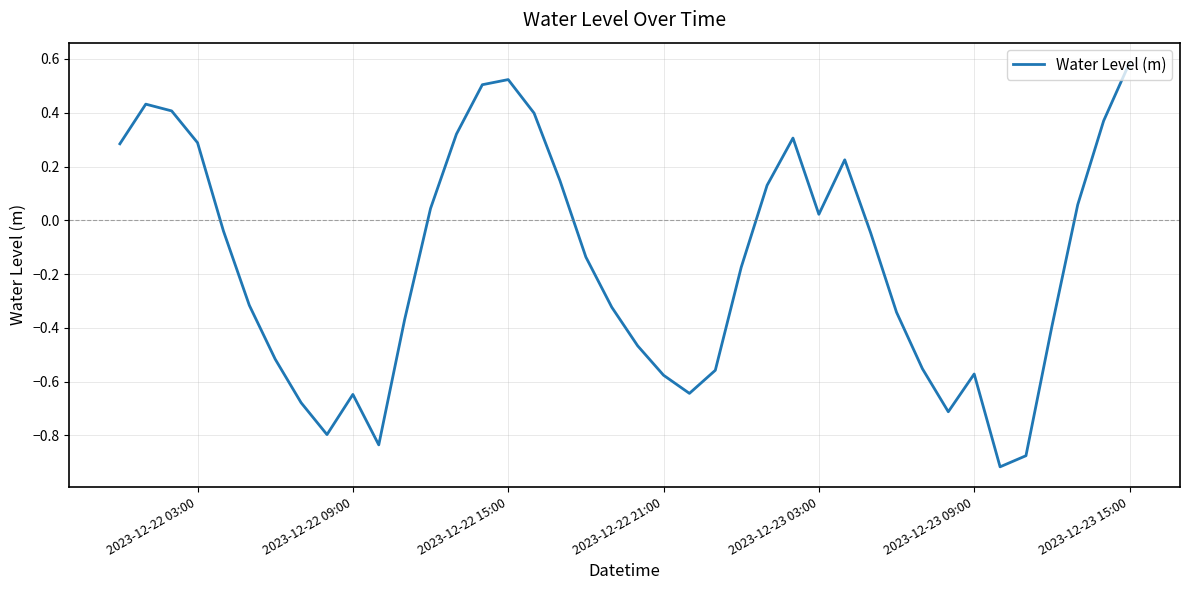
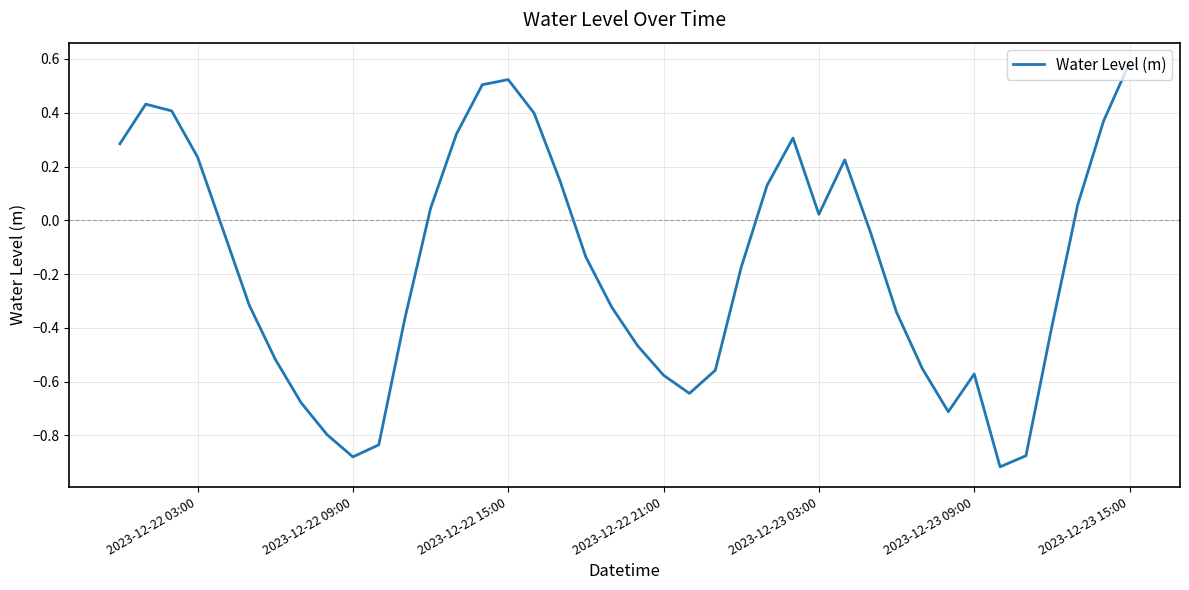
  {
-   "2023-12-22 03:00": 0.29,
-   "2023-12-22 09:00": -0.65,
+   "2023-12-22 03:00": 0.24,
+   "2023-12-22 09:00": -0.88,
    "2023-12-22 15:00": 0.52,
    "2023-12-22 21:00": -0.58,
    "2023-12-23 03:00": 0.02,
    "2023-12-23 09:00": -0.57
  }
